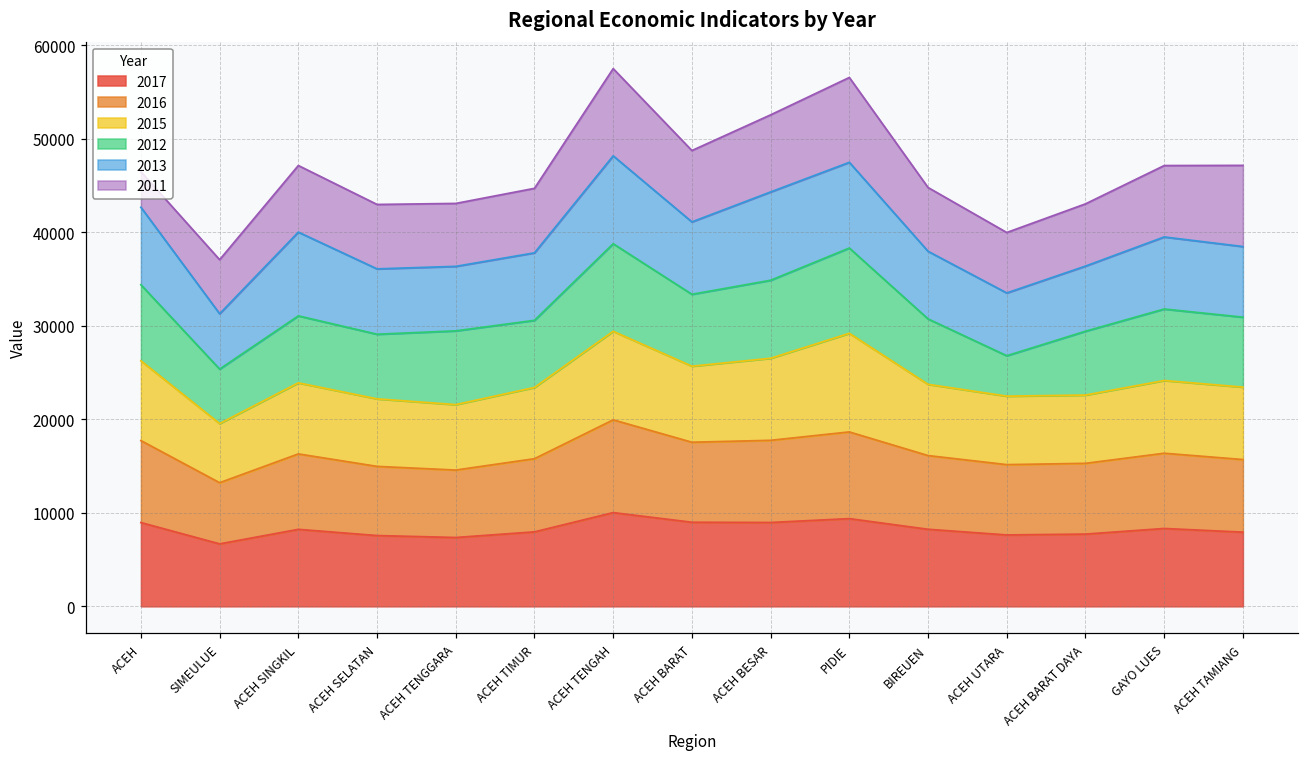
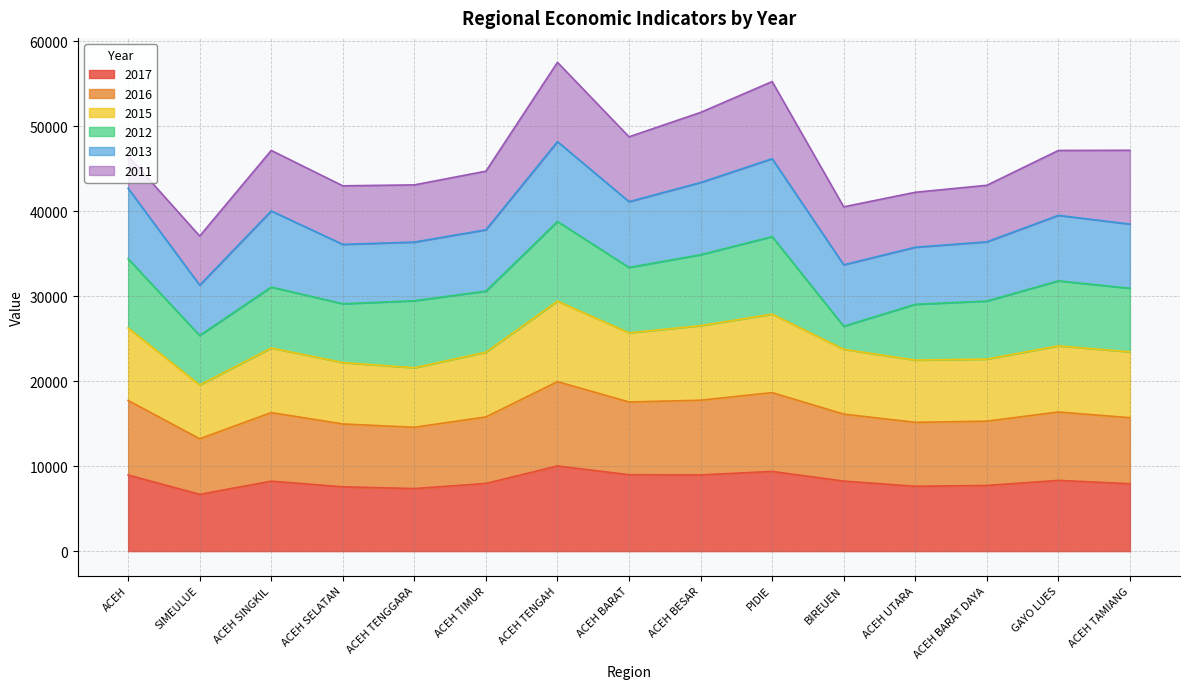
  {
    "2015": {
      "ACEH": 9000,
      "SIMEULUE": 6000,
      "ACEH SINGKIL": 8000,
      "ACEH SELATAN": 7000,
      "ACEH TENGGARA": 7000,
      "ACEH TIMUR": 8000,
      "ACEH TENGAH": 9000,
      "ACEH BARAT": 8000,
      "ACEH BESAR": 9000,
-     "PIDIE": 11000,
+     "PIDIE": 9000,
      "BIREUEN": 8000,
      "ACEH UTARA": 7000,
      "ACEH BARAT DAYA": 7000,
      "GAYO LUES": 8000,
      "ACEH TAMIANG": 8000
    },
    "2012": {
      "ACEH": 8000,
      "SIMEULUE": 6000,
      "ACEH SINGKIL": 7000,
      "ACEH SELATAN": 7000,
      "ACEH TENGGARA": 8000,
      "ACEH TIMUR": 7000,
      "ACEH TENGAH": 9000,
      "ACEH BARAT": 8000,
      "ACEH BESAR": 8000,
      "PIDIE": 9000,
-     "BIREUEN": 7000,
-     "ACEH UTARA": 4000,
+     "BIREUEN": 3000,
+     "ACEH UTARA": 7000,
      "ACEH BARAT DAYA": 7000,
      "GAYO LUES": 8000,
      "ACEH TAMIANG": 7000
    },
    "2013": {
      "ACEH": 8000,
      "SIMEULUE": 6000,
      "ACEH SINGKIL": 9000,
      "ACEH SELATAN": 7000,
      "ACEH TENGGARA": 7000,
      "ACEH TIMUR": 7000,
      "ACEH TENGAH": 9000,
      "ACEH BARAT": 8000,
-     "ACEH BESAR": 9000,
+     "ACEH BESAR": 8000,
      "PIDIE": 9000,
      "BIREUEN": 7000,
      "ACEH UTARA": 7000,
      "ACEH BARAT DAYA": 7000,
      "GAYO LUES": 8000,
      "ACEH TAMIANG": 8000
    },
    "2011": {
      "SIMEULUE": 6000,
      "ACEH SINGKIL": 7000,
      "ACEH SELATAN": 7000,
      "ACEH TENGGARA": 7000,
      "ACEH TIMUR": 7000,
      "ACEH TENGAH": 9000,
      "ACEH BARAT": 8000,
      "ACEH BESAR": 8000,
      "PIDIE": 9000,
      "BIREUEN": 7000,
      "ACEH UTARA": 6000,
      "ACEH BARAT DAYA": 7000,
      "GAYO LUES": 8000,
      "ACEH TAMIANG": 9000
    }
  }
